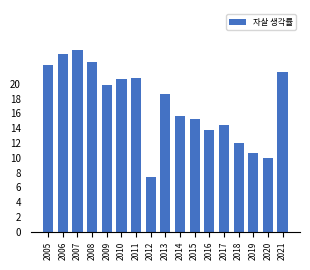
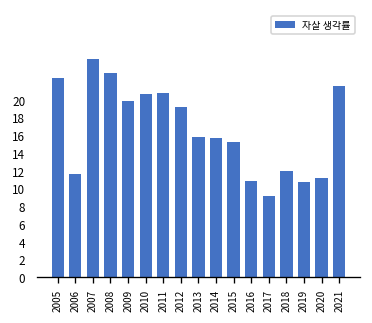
  {
    "2005": 23,
-   "2006": 24,
+   "2006": 12,
    "2007": 25,
    "2008": 23,
    "2009": 20,
    "2010": 21,
    "2011": 21,
-   "2012": 7,
-   "2013": 19,
+   "2012": 19,
+   "2013": 16,
    "2014": 16,
    "2015": 15,
-   "2016": 14,
-   "2017": 14,
+   "2016": 11,
+   "2017": 9,
    "2018": 12,
    "2019": 11,
-   "2020": 10,
+   "2020": 11,
    "2021": 22
  }
